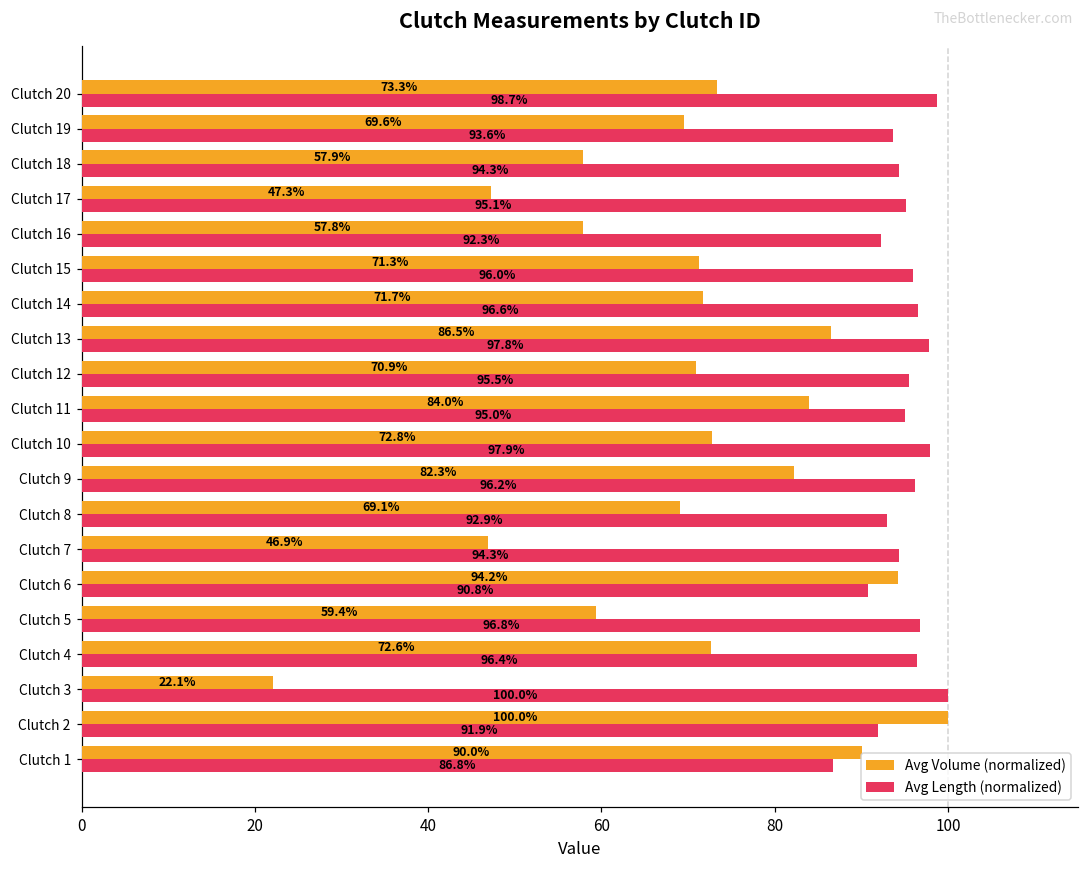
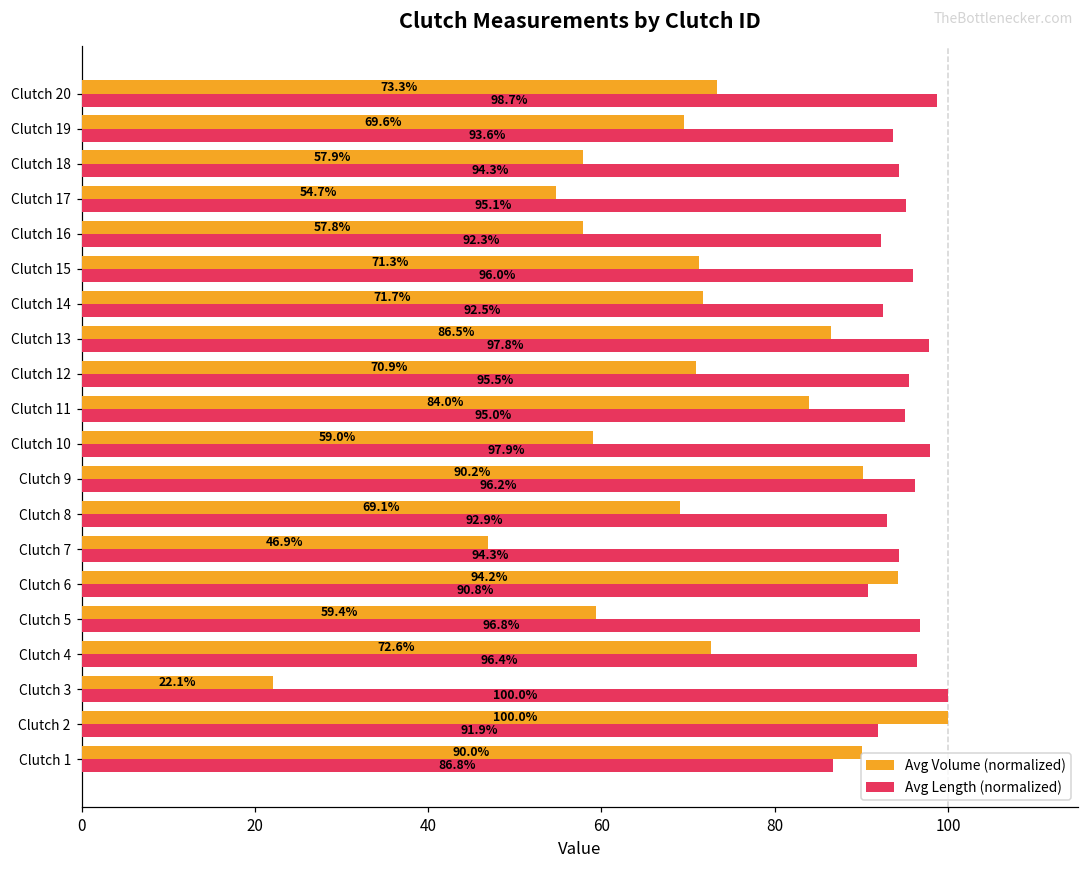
  {
    "Avg Volume (normalized)": {
      "Clutch 20": "73.3%",
      "Clutch 19": "69.6%",
      "Clutch 18": "57.9%",
-     "Clutch 17": "47.3%",
+     "Clutch 17": "54.7%",
      "Clutch 16": "57.8%",
      "Clutch 15": "71.3%",
      "Clutch 14": "71.7%",
      "Clutch 13": "86.5%",
      "Clutch 12": "70.9%",
      "Clutch 11": "84.0%",
-     "Clutch 10": "72.8%",
-     "Clutch 9": "82.3%",
+     "Clutch 10": "59.0%",
+     "Clutch 9": "90.2%",
      "Clutch 8": "69.1%",
      "Clutch 7": "46.9%",
      "Clutch 6": "94.2%",
      "Clutch 5": "59.4%",
      "Clutch 4": "72.6%",
      "Clutch 3": "22.1%",
      "Clutch 2": "100.0%",
      "Clutch 1": "90.0%"
    },
    "Avg Length (normalized)": {
      "Clutch 20": "98.7%",
      "Clutch 19": "93.6%",
      "Clutch 18": "94.3%",
      "Clutch 17": "95.1%",
      "Clutch 16": "92.3%",
      "Clutch 15": "96.0%",
-     "Clutch 14": "96.6%",
+     "Clutch 14": "92.5%",
      "Clutch 13": "97.8%",
      "Clutch 12": "95.5%",
      "Clutch 11": "95.0%",
      "Clutch 10": "97.9%",
      "Clutch 9": "96.2%",
      "Clutch 8": "92.9%",
      "Clutch 7": "94.3%",
      "Clutch 6": "90.8%",
      "Clutch 5": "96.8%",
      "Clutch 4": "96.4%",
      "Clutch 3": "100.0%",
      "Clutch 2": "91.9%",
      "Clutch 1": "86.8%"
    }
  }
